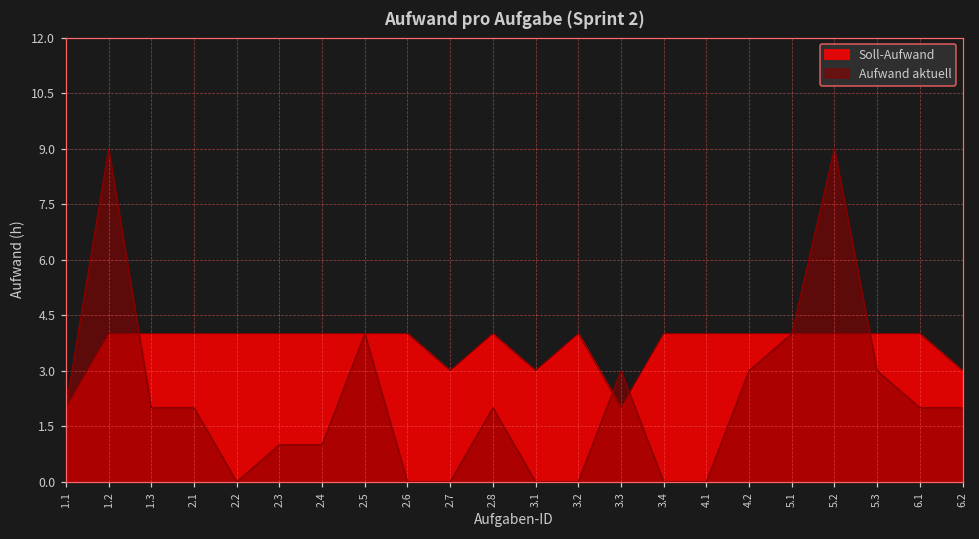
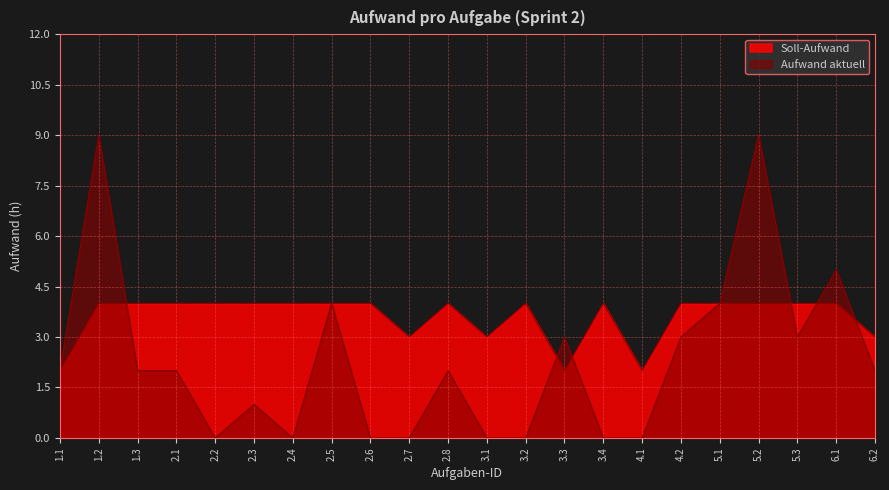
  {
    "Soll-Aufwand": {
      "1.2": 4,
      "1.3": 4,
      "2.1": 4,
      "2.2": 4,
      "2.3": 4,
      "2.4": 4,
      "2.6": 4,
      "2.7": 3,
      "2.8": 4,
      "3.1": 3,
      "3.2": 4,
      "3.3": 2,
      "3.4": 4,
-     "4.1": 4,
+     "4.1": 2,
      "4.2": 4,
      "5.2": 4,
      "5.3": 4,
      "6.1": 4,
      "6.2": 3
    },
    "Aufwand aktuell": {
      "1.2": 9,
      "1.3": 2,
      "2.1": 2,
      "2.2": 0,
      "2.3": 1,
-     "2.4": 1,
+     "2.4": 0,
      "2.6": 0,
      "2.7": 0,
      "2.8": 2,
      "3.1": 0,
      "3.2": 0,
      "3.3": 3,
      "3.4": 0,
      "4.1": 0,
      "4.2": 3,
      "5.2": 9,
      "5.3": 3,
-     "6.1": 2,
+     "6.1": 5,
      "6.2": 2
    }
  }
